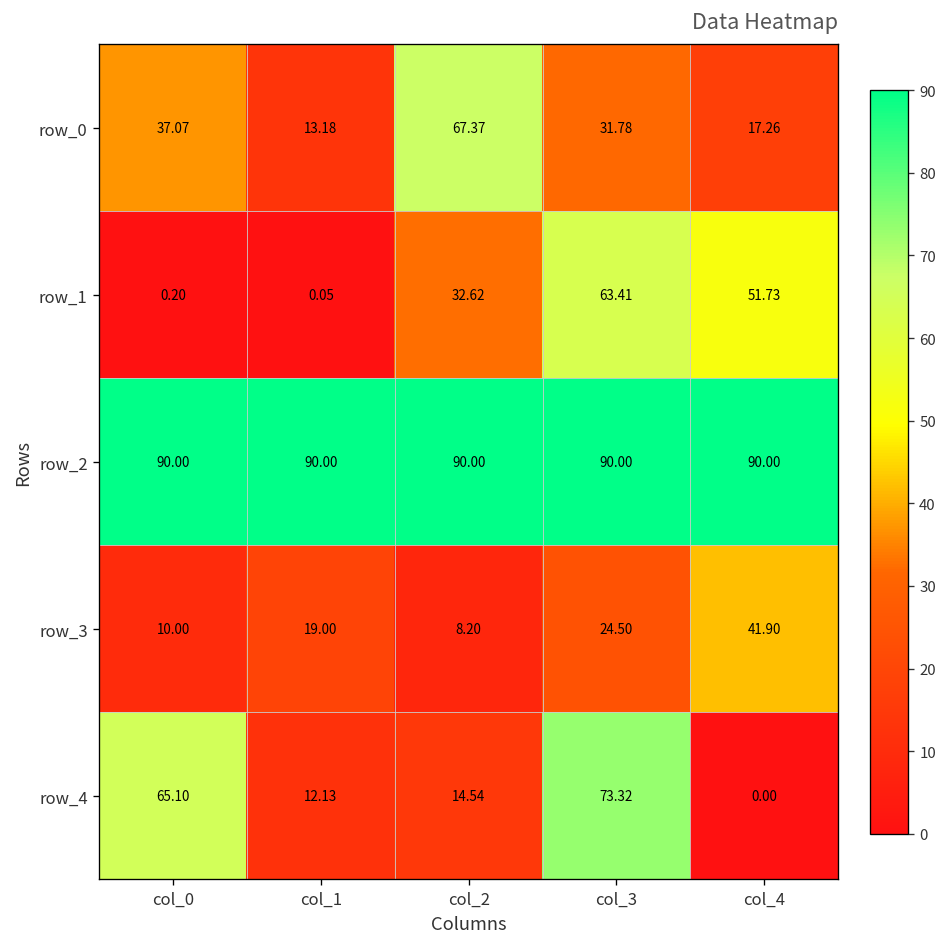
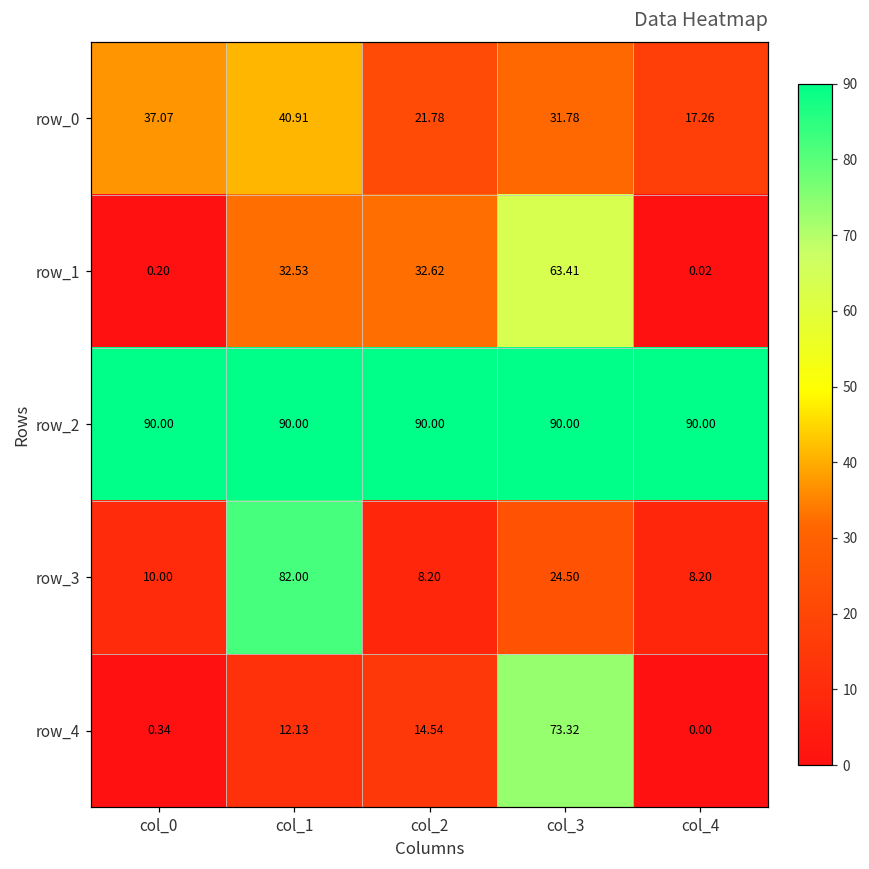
  {
    "row_0": {
      "col_0": 37.07,
-     "col_1": 13.18,
-     "col_2": 67.37,
+     "col_1": 40.91,
+     "col_2": 21.78,
      "col_3": 31.78,
      "col_4": 17.26
    },
    "row_1": {
      "col_0": 0.20,
-     "col_1": 0.05,
+     "col_1": 32.53,
      "col_2": 32.62,
      "col_3": 63.41,
-     "col_4": 51.73
+     "col_4": 0.02
    },
    "row_2": {
      "col_0": 90.00,
      "col_1": 90.00,
      "col_2": 90.00,
      "col_3": 90.00,
      "col_4": 90.00
    },
    "row_3": {
      "col_0": 10.00,
-     "col_1": 19.00,
+     "col_1": 82.00,
      "col_2": 8.20,
      "col_3": 24.50,
-     "col_4": 41.90
+     "col_4": 8.20
    },
    "row_4": {
-     "col_0": 65.10,
+     "col_0": 0.34,
      "col_1": 12.13,
      "col_2": 14.54,
      "col_3": 73.32,
      "col_4": 0.00
    }
  }
